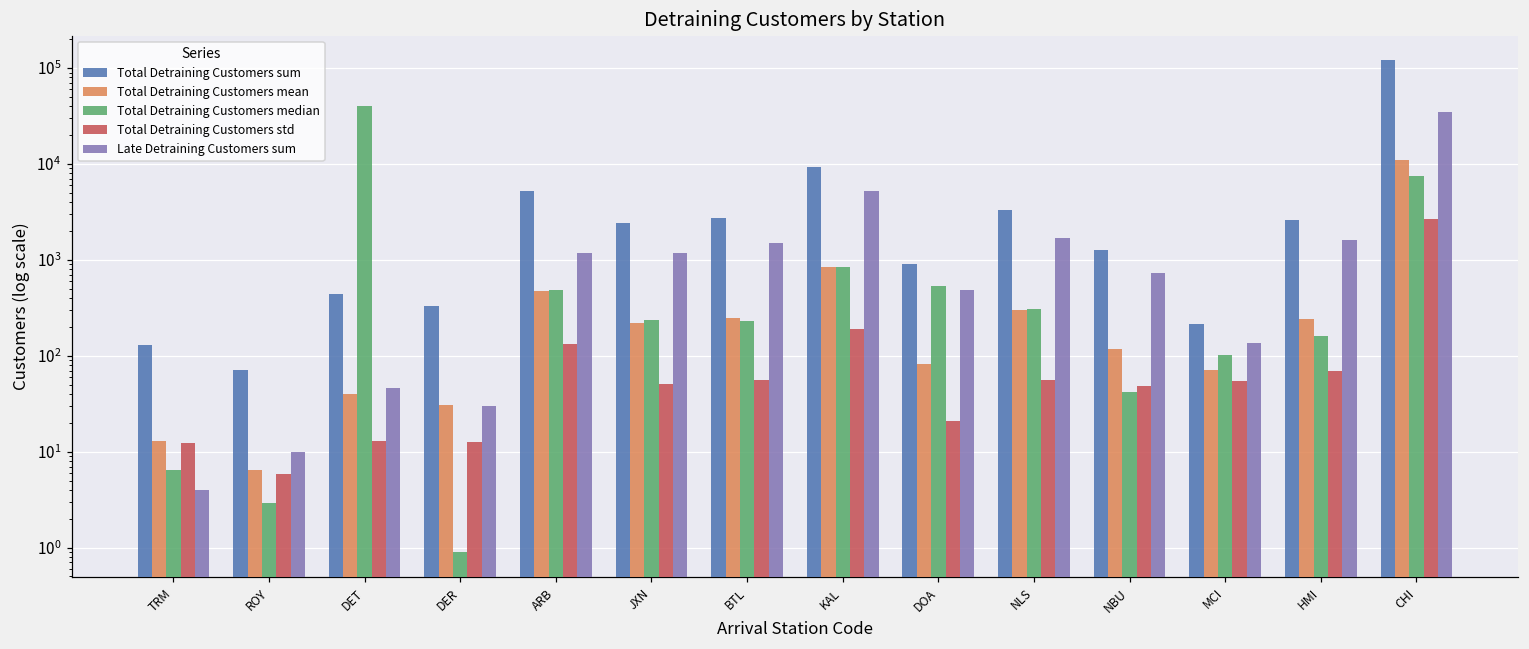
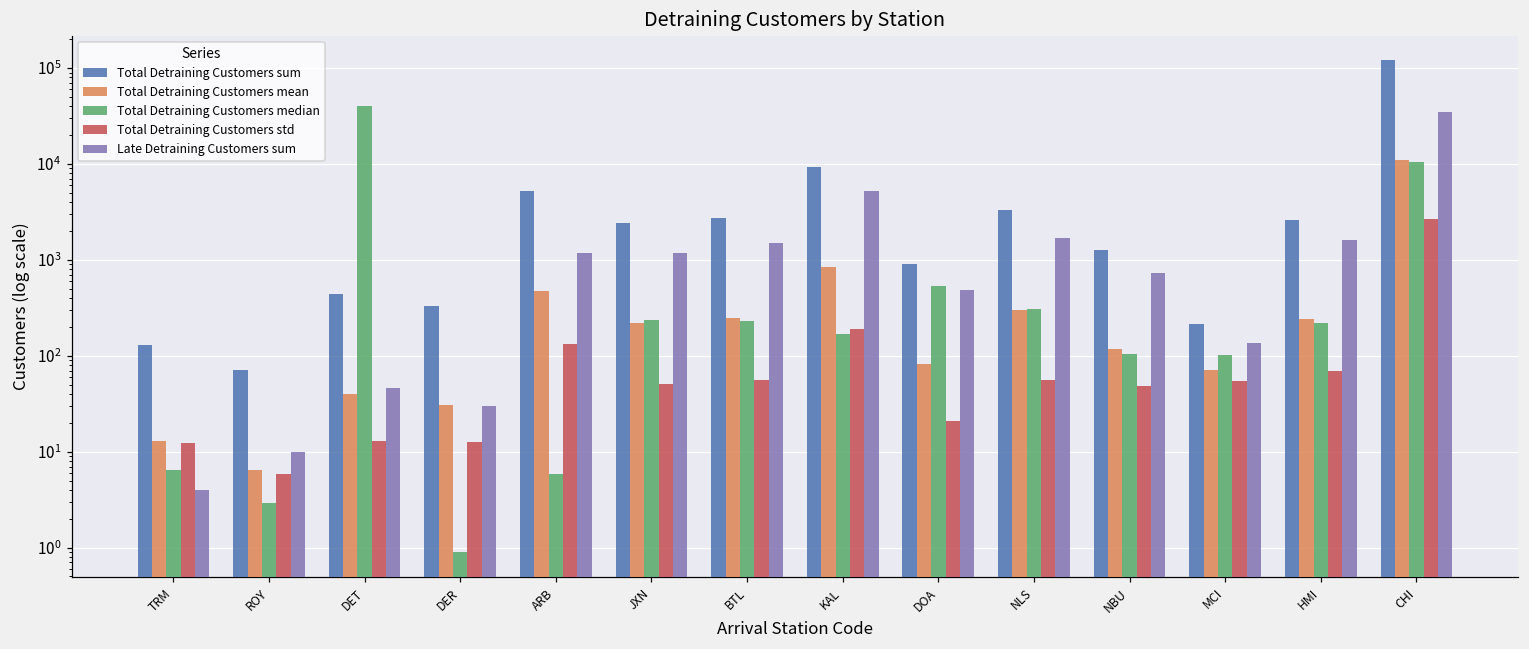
  {
    "Total Detraining Customers median": {
      "TRM": 7,
      "ROY": 3,
      "DET": 40000,
      "DER": 0.9,
-     "ARB": 500,
+     "ARB": 6,
      "JXN": 240,
      "BTL": 230,
-     "KAL": 800,
+     "KAL": 170,
      "DOA": 500,
      "NLS": 310,
-     "NBU": 40,
+     "NBU": 110,
      "MCI": 100,
-     "HMI": 160,
-     "CHI": 8000
+     "HMI": 220,
+     "CHI": 11000
    }
  }
